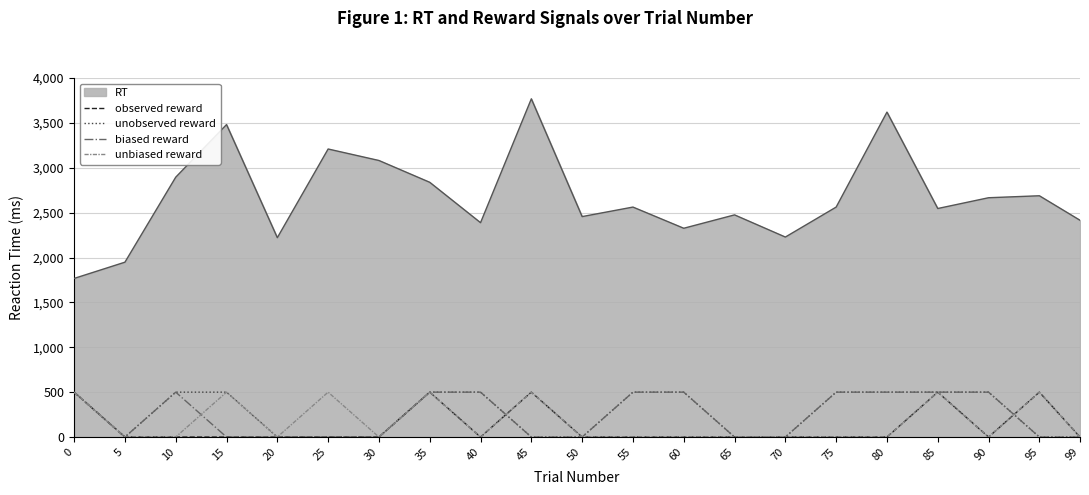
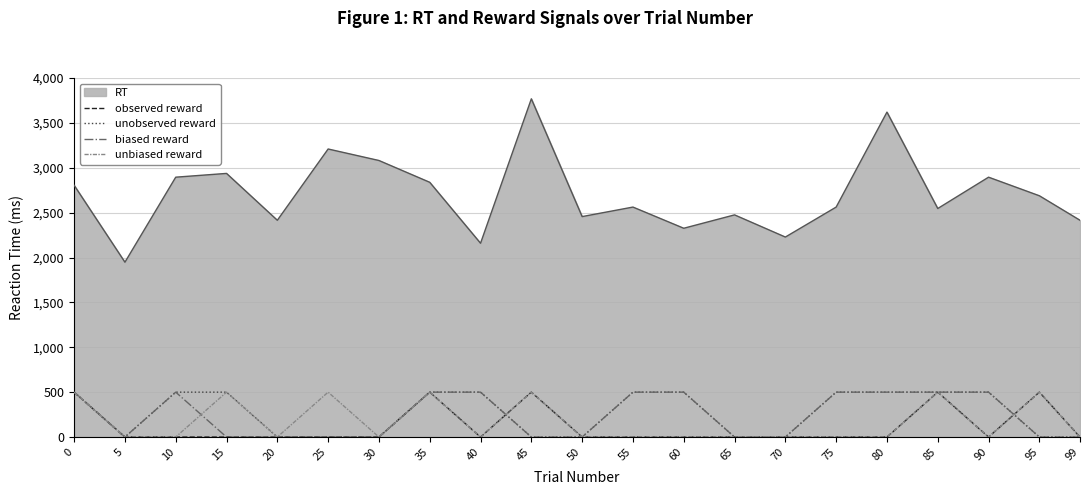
  {
    "RT": {
-     "0": "1,800",
+     "0": "2,800",
      "5": "1,900",
      "10": "2,900",
-     "15": "3,500",
-     "20": "2,200",
+     "15": "2,900",
+     "20": "2,400",
      "25": "3,200",
      "30": "3,100",
      "35": "2,800",
-     "40": "2,400",
+     "40": "2,200",
      "45": "3,800",
      "50": "2,500",
      "55": "2,600",
      "60": "2,300",
      "65": "2,500",
      "70": "2,200",
      "75": "2,600",
      "80": "3,600",
      "85": "2,500",
-     "90": "2,700",
+     "90": "2,900",
      "95": "2,700",
      "99": "2,400"
    }
  }
